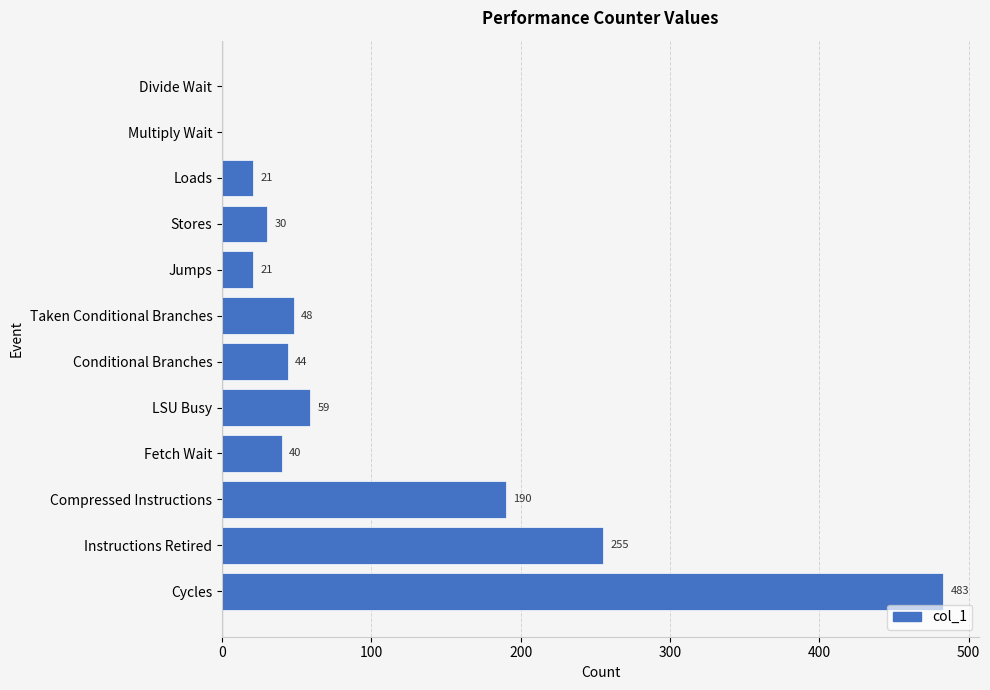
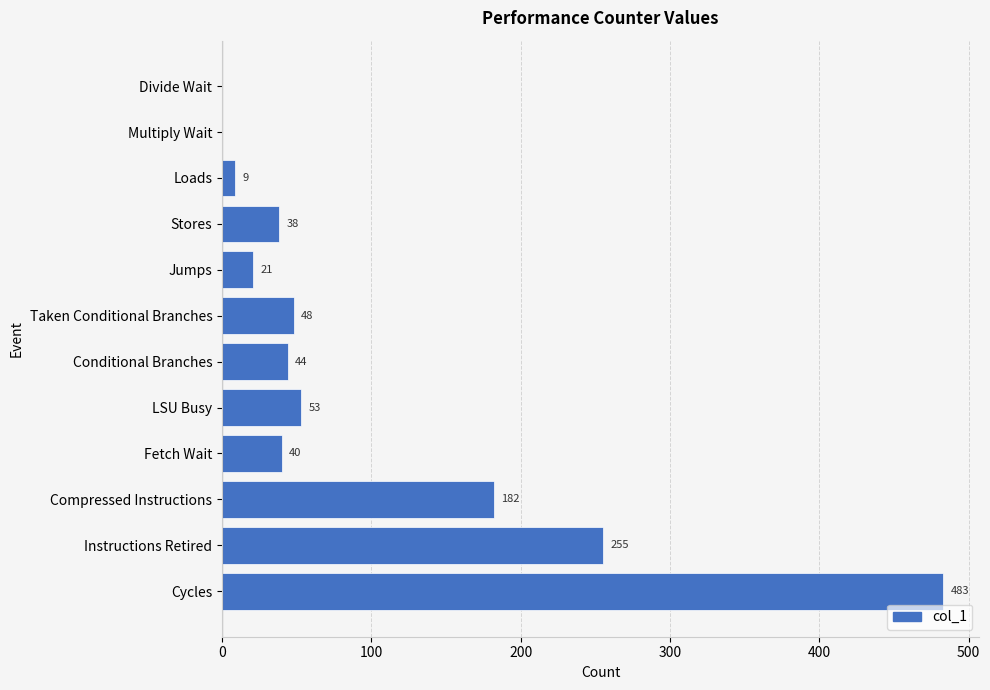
  {
-   "Loads": 21,
-   "Stores": 30,
+   "Loads": 9,
+   "Stores": 38,
    "Jumps": 21,
    "Taken Conditional Branches": 48,
    "Conditional Branches": 44,
-   "LSU Busy": 59,
+   "LSU Busy": 53,
    "Fetch Wait": 40,
-   "Compressed Instructions": 190,
+   "Compressed Instructions": 182,
    "Instructions Retired": 255,
    "Cycles": 483
  }
